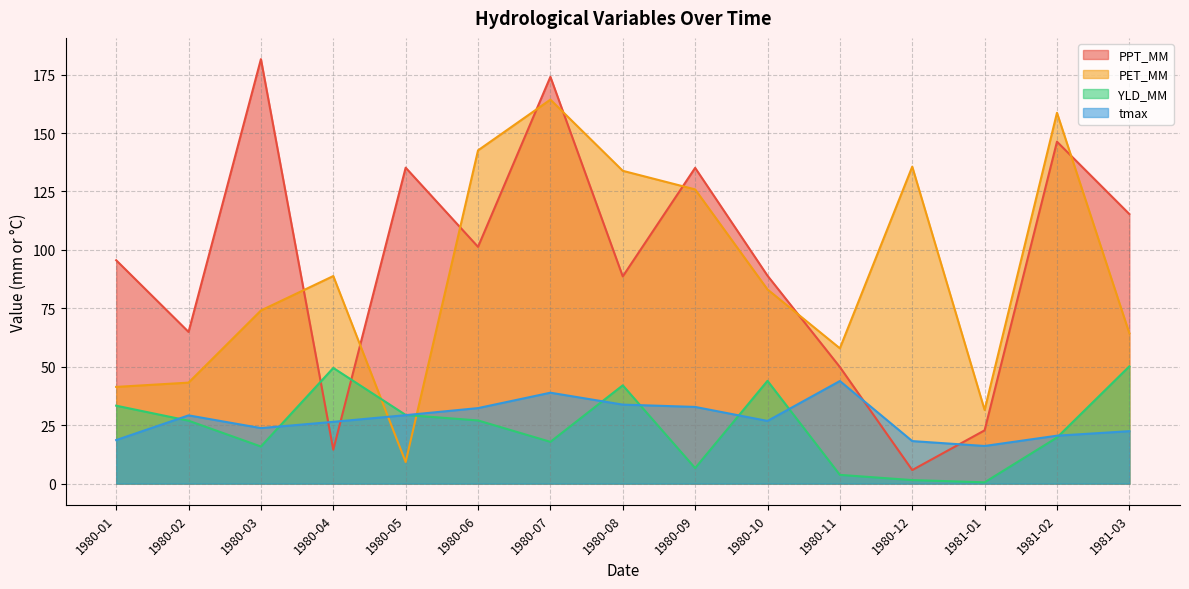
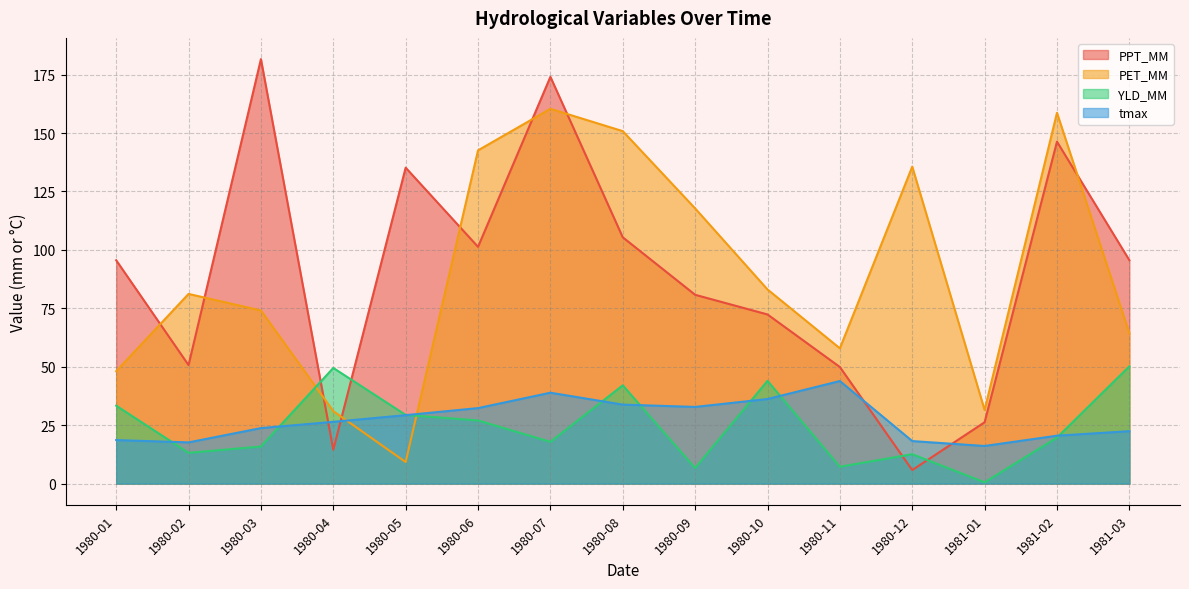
  {
    "PPT_MM": {
      "1980-01": 96,
-     "1980-02": 65,
+     "1980-02": 51,
      "1980-03": 182,
      "1980-04": 15,
      "1980-05": 135,
      "1980-06": 101,
      "1980-07": 174,
-     "1980-08": 89,
-     "1980-09": 135,
-     "1980-10": 89,
+     "1980-08": 105,
+     "1980-09": 81,
+     "1980-10": 72,
      "1980-11": 50,
      "1980-12": 6,
-     "1981-01": 23,
+     "1981-01": 26,
      "1981-02": 146,
-     "1981-03": 115
+     "1981-03": 96
    },
    "PET_MM": {
-     "1980-01": 41,
-     "1980-02": 43,
+     "1980-01": 48,
+     "1980-02": 81,
      "1980-03": 74,
-     "1980-04": 89,
+     "1980-04": 31,
      "1980-05": 9,
      "1980-06": 143,
-     "1980-07": 164,
-     "1980-08": 134,
-     "1980-09": 126,
+     "1980-07": 160,
+     "1980-08": 151,
+     "1980-09": 118,
      "1980-10": 83,
      "1980-11": 58,
      "1980-12": 136,
      "1981-01": 32,
      "1981-02": 159,
      "1981-03": 64
    },
    "YLD_MM": {
      "1980-01": 33,
-     "1980-02": 27,
+     "1980-02": 13,
      "1980-03": 16,
      "1980-04": 49,
      "1980-06": 27,
      "1980-07": 18,
      "1980-08": 42,
      "1980-09": 7,
      "1980-10": 44,
-     "1980-11": 4,
-     "1980-12": 2,
+     "1980-11": 7,
+     "1980-12": 13,
      "1981-01": 1,
      "1981-03": 50
    },
    "tmax": {
      "1980-01": 19,
-     "1980-02": 29,
+     "1980-02": 18,
      "1980-03": 24,
      "1980-04": 26,
      "1980-06": 32,
      "1980-07": 39,
      "1980-08": 34,
      "1980-09": 33,
-     "1980-10": 27,
+     "1980-10": 36,
      "1980-11": 44,
      "1980-12": 18,
      "1981-01": 16,
      "1981-03": 22
    }
  }
